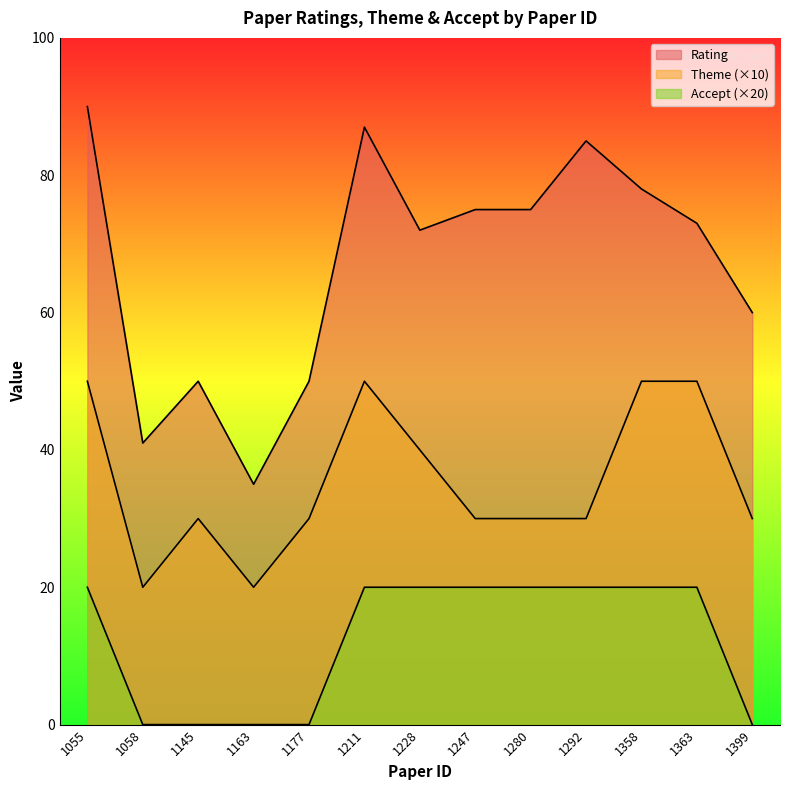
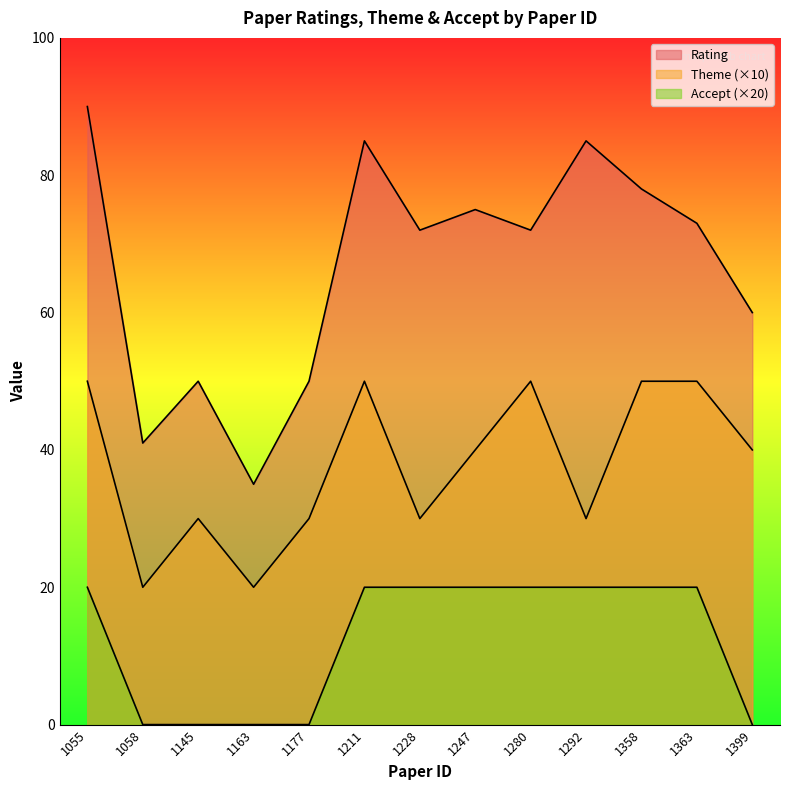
  {
    "Rating": {
      "1055": 90,
      "1058": 41,
      "1145": 50,
      "1163": 35,
      "1177": 50,
-     "1211": 87,
+     "1211": 85,
      "1228": 72,
      "1247": 75,
-     "1280": 75,
+     "1280": 72,
      "1292": 85,
      "1358": 78,
      "1363": 73,
      "1399": 60
    },
    "Theme (×10)": {
      "1055": 50,
      "1058": 20,
      "1145": 30,
      "1163": 20,
      "1177": 30,
      "1211": 50,
-     "1228": 40,
-     "1247": 30,
-     "1280": 30,
+     "1228": 30,
+     "1247": 40,
+     "1280": 50,
      "1292": 30,
      "1358": 50,
      "1363": 50,
-     "1399": 30
+     "1399": 40
    },
    "Accept (×20)": {
      "1055": 20,
      "1058": 0,
      "1145": 0,
      "1163": 0,
      "1177": 0,
      "1211": 20,
      "1228": 20,
      "1247": 20,
      "1280": 20,
      "1292": 20,
      "1358": 20,
      "1363": 20,
      "1399": 0
    }
  }
